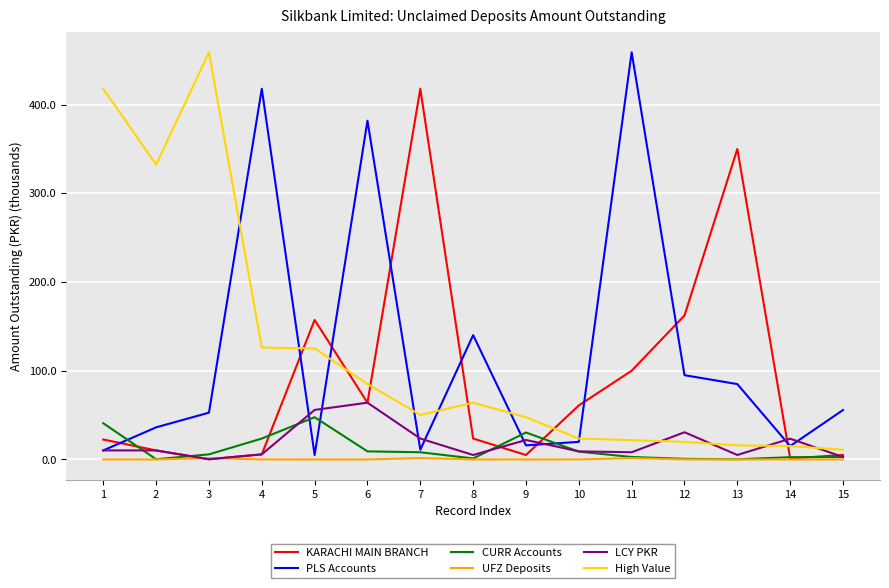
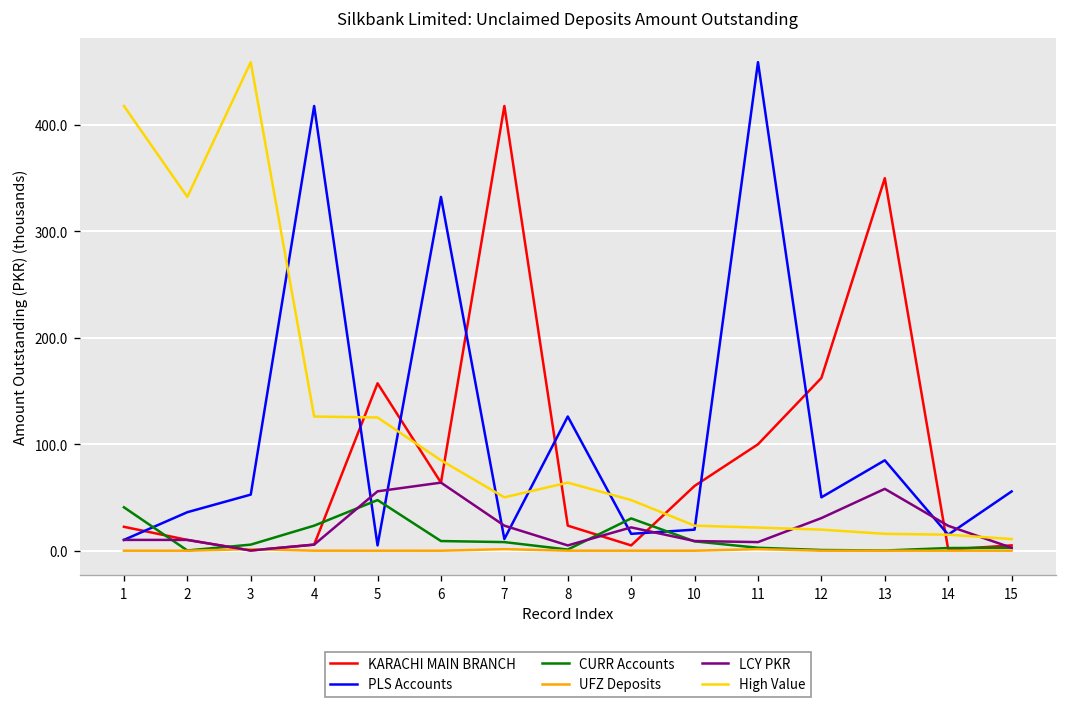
  {
    "KARACHI MAIN BRANCH": {
      "1": 20,
      "5": 160,
      "7": 420,
      "8": 20,
      "9": 0,
      "10": 60,
      "11": 100,
      "12": 160,
      "13": 350
    },
    "PLS Accounts": {
      "2": 40,
      "3": 50,
      "4": 420,
      "5": 0,
-     "6": 380,
-     "8": 140,
+     "6": 330,
+     "8": 130,
      "9": 20,
      "10": 20,
      "11": 460,
-     "12": 90,
+     "12": 50,
      "13": 80,
      "15": 60
    },
    "CURR Accounts": {
      "1": 40,
      "3": 10,
      "4": 20,
      "5": 50,
      "6": 10,
      "9": 30
    },
    "LCY PKR": {
      "5": 60,
      "7": 20,
      "8": 0,
      "9": 20,
      "11": 10,
      "12": 30,
-     "13": 10,
+     "13": 60,
      "14": 20
    }
  }
